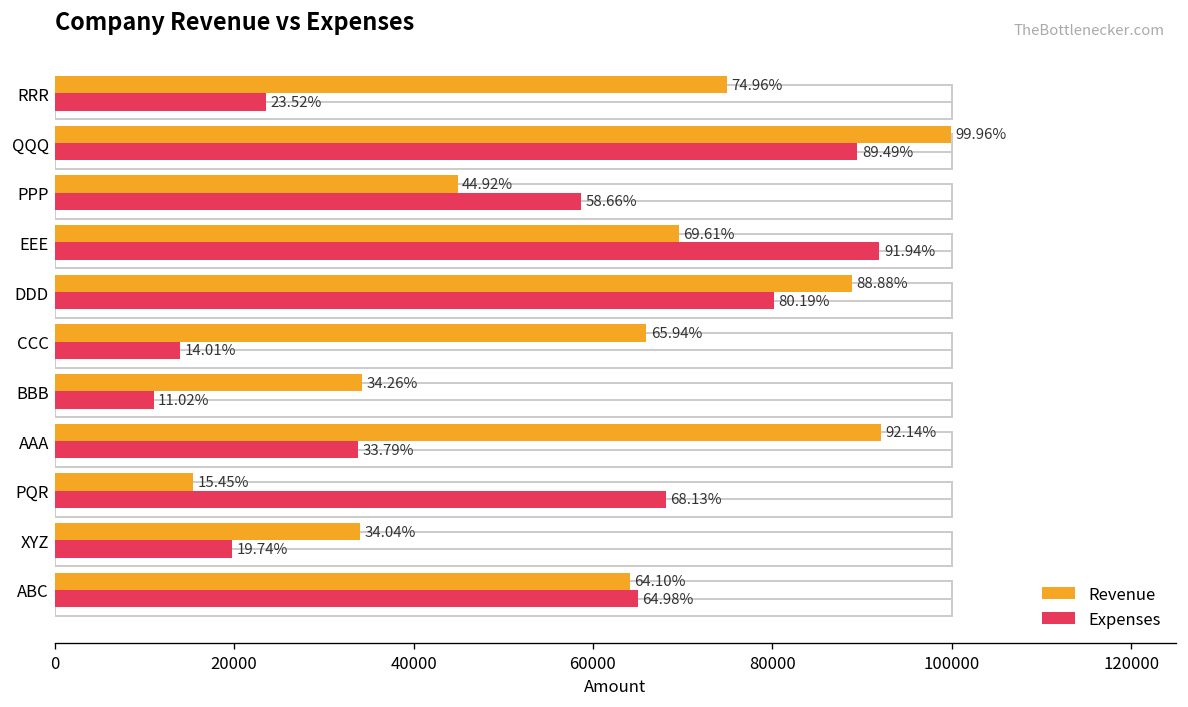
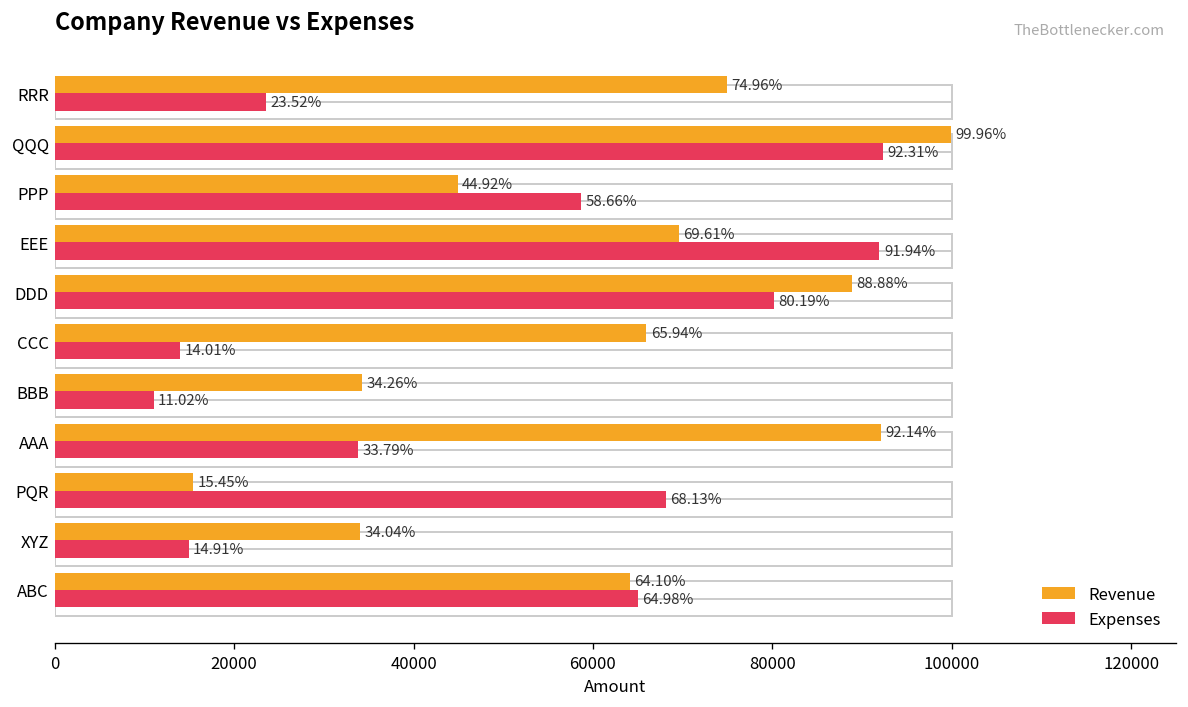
  {
    "Revenue": {
      "RRR": "74.96%",
      "QQQ": "99.96%",
      "PPP": "44.92%",
      "EEE": "69.61%",
      "DDD": "88.88%",
      "CCC": "65.94%",
      "BBB": "34.26%",
      "AAA": "92.14%",
      "PQR": "15.45%",
      "XYZ": "34.04%",
      "ABC": "64.10%"
    },
    "Expenses": {
      "RRR": "23.52%",
-     "QQQ": "89.49%",
+     "QQQ": "92.31%",
      "PPP": "58.66%",
      "EEE": "91.94%",
      "DDD": "80.19%",
      "CCC": "14.01%",
      "BBB": "11.02%",
      "AAA": "33.79%",
      "PQR": "68.13%",
-     "XYZ": "19.74%",
+     "XYZ": "14.91%",
      "ABC": "64.98%"
    }
  }
